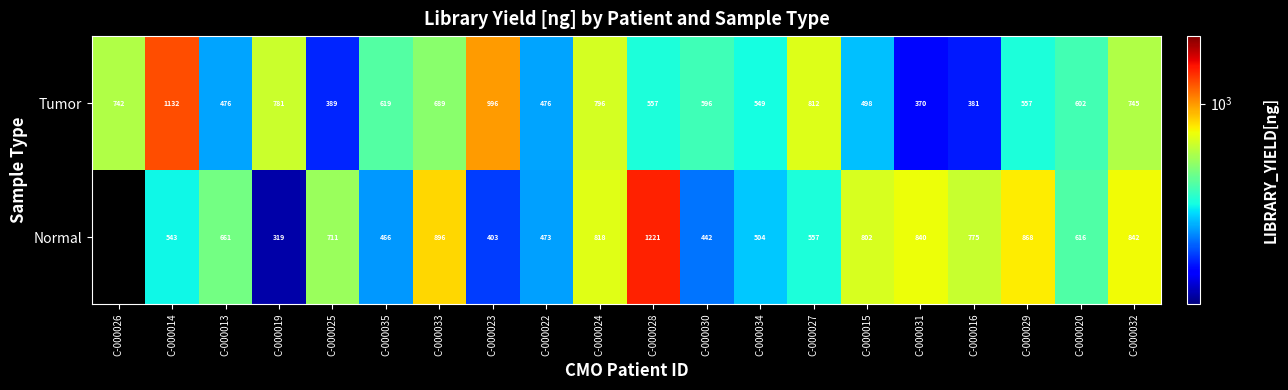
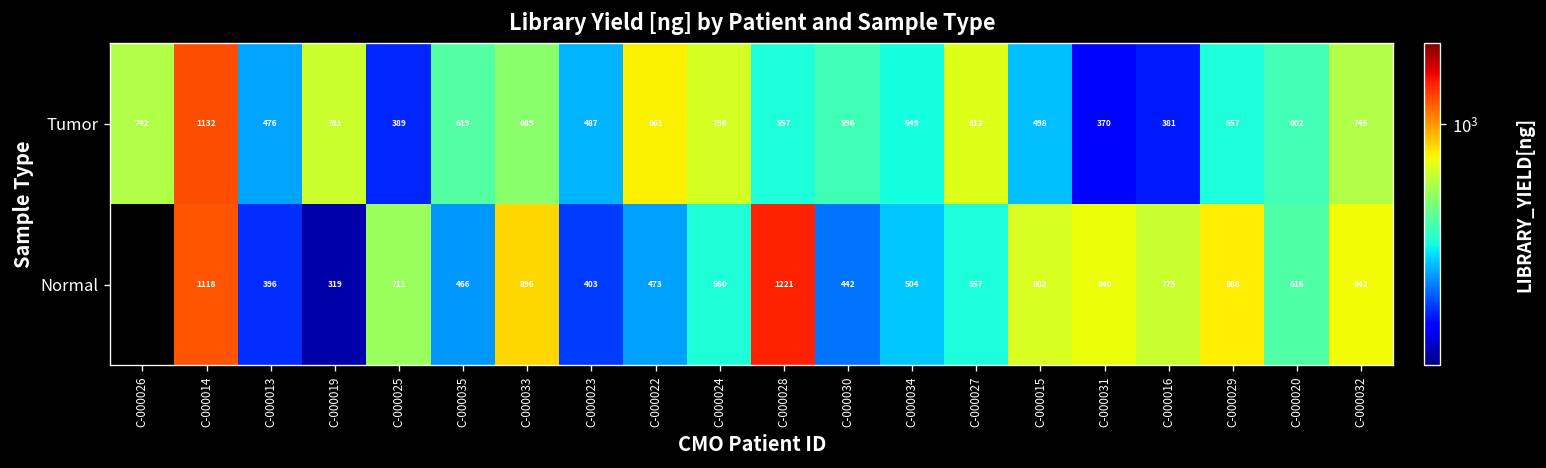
  {
    "Tumor": {
      "C-000026": 742,
      "C-000014": 1132,
      "C-000013": 476,
      "C-000019": 781,
      "C-000025": 389,
      "C-000035": 619,
      "C-000033": 689,
-     "C-000023": 996,
-     "C-000022": 476,
+     "C-000023": 487,
+     "C-000022": 861,
      "C-000024": 796,
      "C-000028": 557,
      "C-000030": 596,
      "C-000034": 549,
      "C-000027": 812,
      "C-000015": 498,
      "C-000031": 370,
      "C-000016": 381,
      "C-000029": 557,
      "C-000020": 602,
      "C-000032": 745
    },
    "Normal": {
-     "C-000014": 543,
-     "C-000013": 661,
+     "C-000014": 1118,
+     "C-000013": 396,
      "C-000019": 319,
      "C-000025": 711,
      "C-000035": 466,
      "C-000033": 896,
      "C-000023": 403,
      "C-000022": 473,
-     "C-000024": 818,
+     "C-000024": 560,
      "C-000028": 1221,
      "C-000030": 442,
      "C-000034": 504,
      "C-000027": 557,
      "C-000015": 802,
      "C-000031": 840,
      "C-000016": 775,
      "C-000029": 868,
      "C-000020": 616,
      "C-000032": 842
    }
  }
